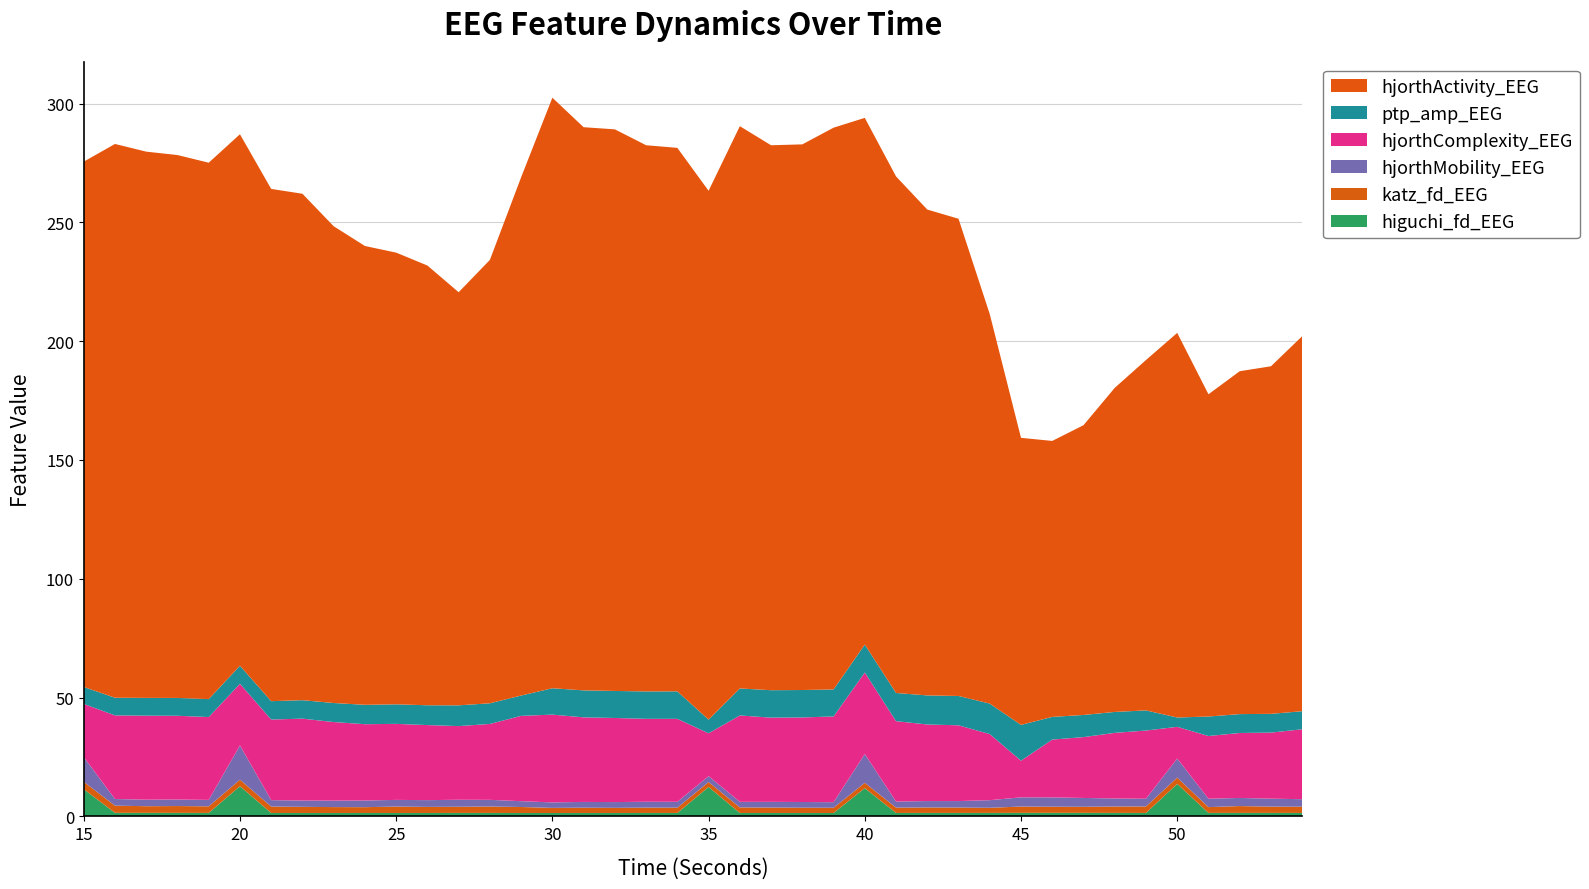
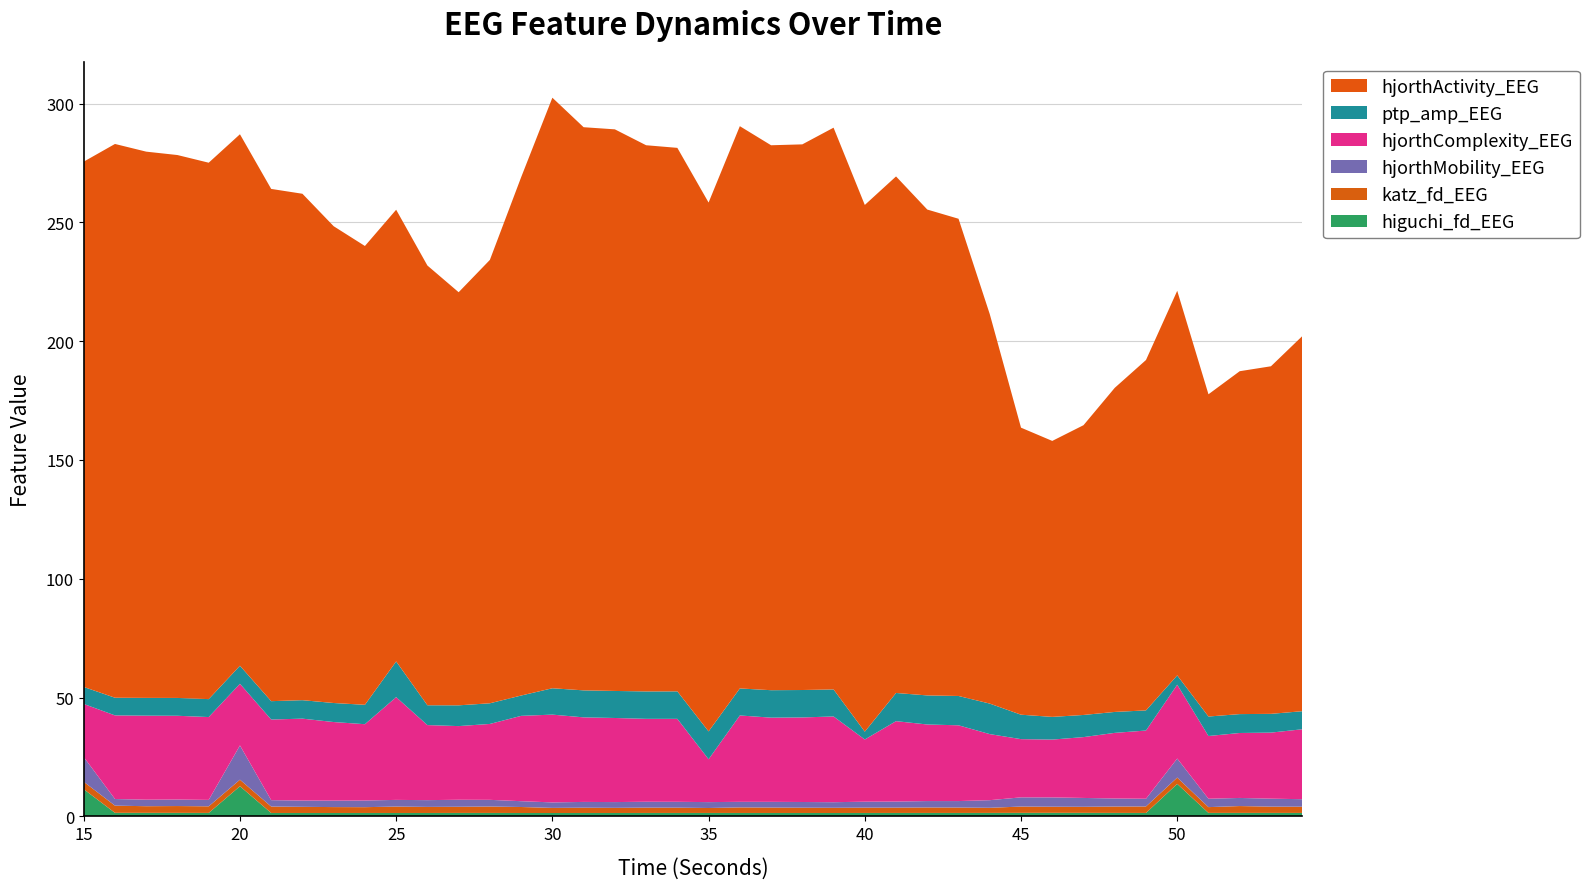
  {
    "higuchi_fd_EEG": {
-     "35": 12,
-     "40": 12
+     "35": 1,
+     "40": 1
    },
    "hjorthMobility_EEG": {
-     "40": 12
+     "40": 3
    },
    "hjorthComplexity_EEG": {
-     "25": 32,
-     "40": 34,
-     "45": 15,
-     "50": 13
+     "25": 43,
+     "40": 26,
+     "45": 24,
+     "50": 31
    },
    "ptp_amp_EEG": {
-     "25": 8,
-     "35": 6,
-     "40": 12,
-     "45": 15
+     "25": 15,
+     "35": 12,
+     "40": 3,
+     "45": 10
    }
  }
